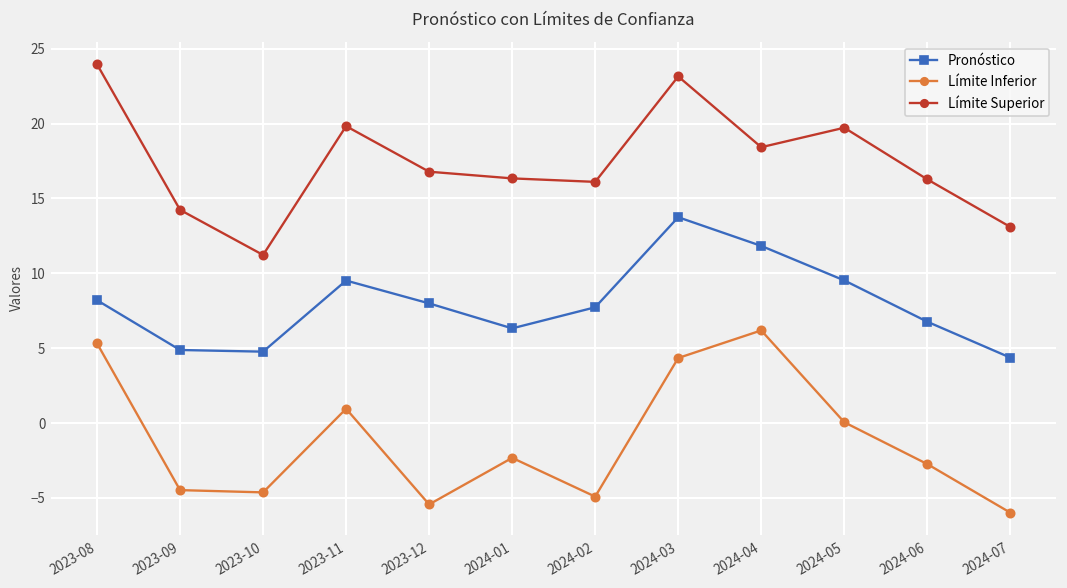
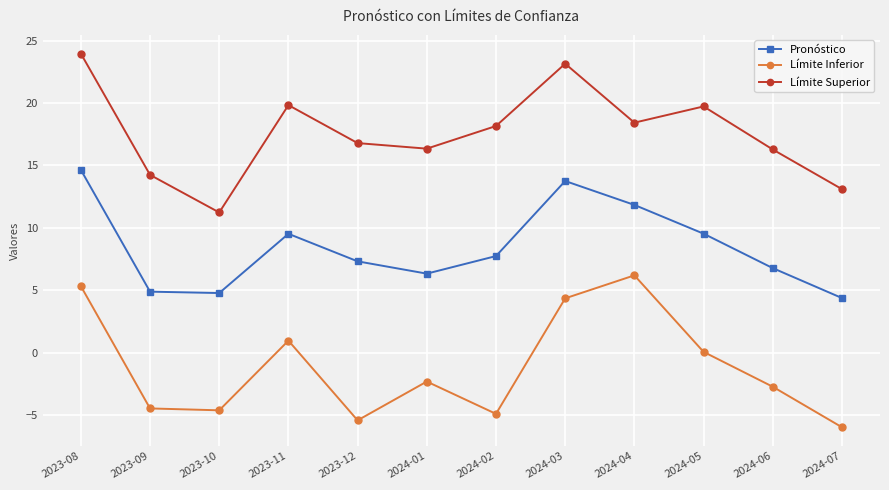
  {
    "Pronóstico": {
-     "2023-08": 8.2,
+     "2023-08": 14.6,
      "2023-09": 4.9,
      "2023-10": 4.8,
      "2023-11": 9.5,
-     "2023-12": 8.0,
+     "2023-12": 7.3,
      "2024-01": 6.3,
      "2024-02": 7.7,
      "2024-03": 13.7,
      "2024-04": 11.8,
      "2024-05": 9.5,
      "2024-06": 6.8,
      "2024-07": 4.4
    },
    "Límite Inferior": {
      "2023-08": 5.3,
      "2023-09": -4.5,
      "2023-10": -4.6,
      "2023-11": 1.0,
      "2023-12": -5.4,
      "2024-01": -2.3,
      "2024-02": -4.9,
      "2024-03": 4.3,
      "2024-04": 6.2,
      "2024-05": 0.1,
      "2024-06": -2.7,
      "2024-07": -6.0
    },
    "Límite Superior": {
      "2023-08": 24.0,
      "2023-09": 14.2,
      "2023-10": 11.2,
      "2023-11": 19.8,
      "2023-12": 16.8,
      "2024-01": 16.3,
-     "2024-02": 16.1,
+     "2024-02": 18.2,
      "2024-03": 23.1,
      "2024-04": 18.4,
      "2024-05": 19.7,
      "2024-06": 16.3,
      "2024-07": 13.1
    }
  }
